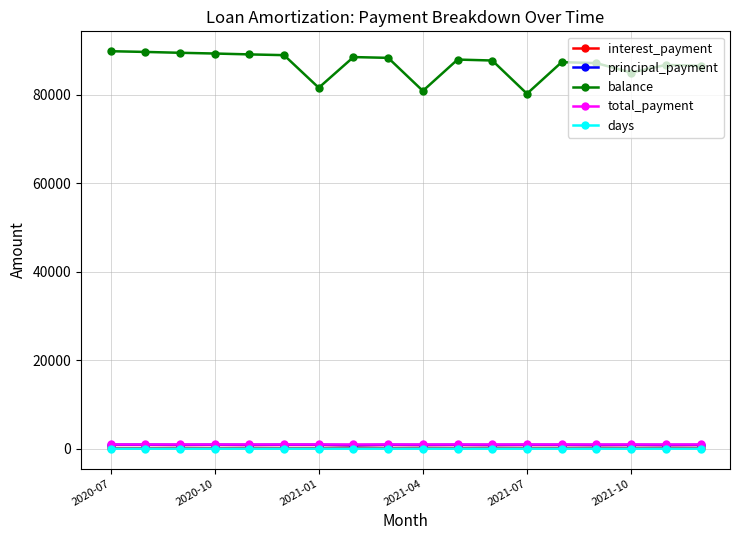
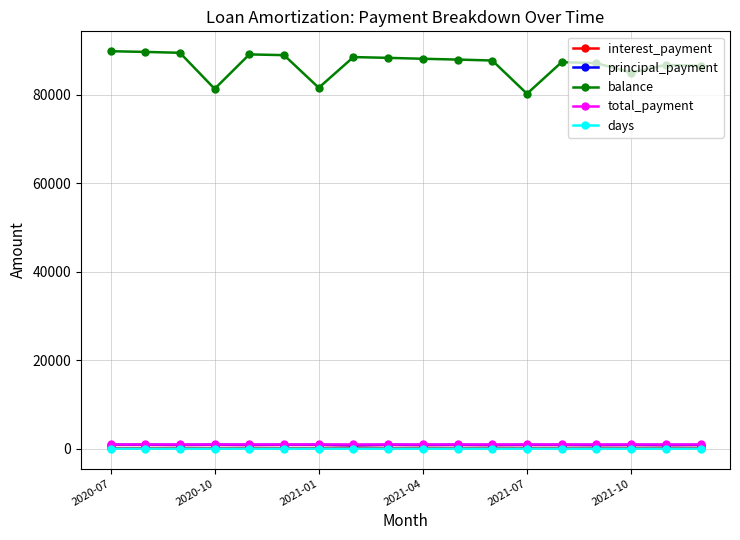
  {
    "balance": {
      "2020-07": 90000,
-     "2020-10": 89000,
+     "2020-10": 81000,
      "2021-01": 82000,
-     "2021-04": 81000,
+     "2021-04": 88000,
      "2021-07": 80000
    }
  }
